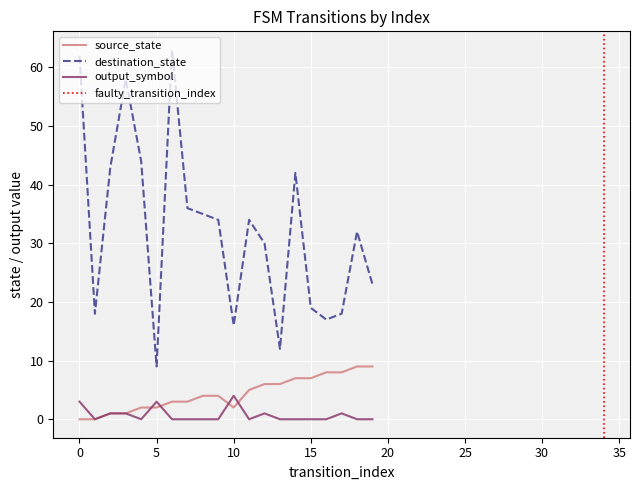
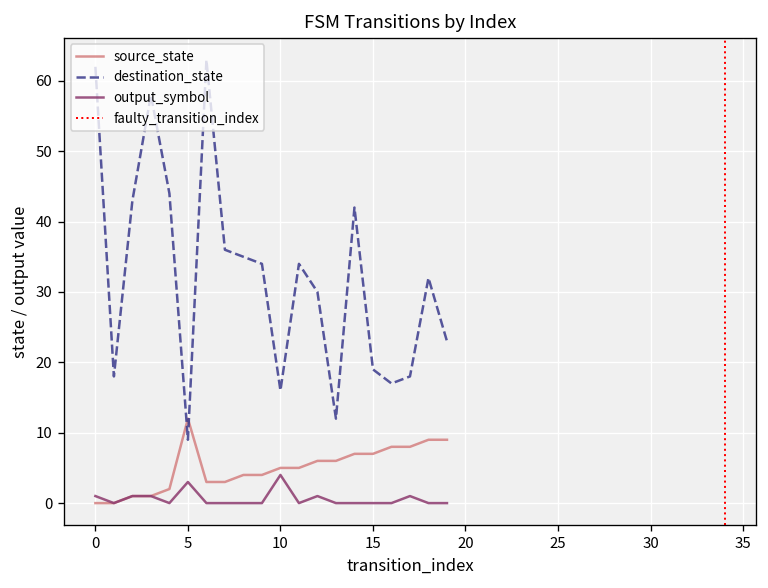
  {
    "source_state": {
      "0": 0,
-     "5": 2,
-     "10": 2,
+     "5": 12,
+     "10": 5,
      "15": 7
    },
    "destination_state": {
      "5": 9,
      "10": 16,
      "15": 19
    },
    "output_symbol": {
-     "0": 3,
+     "0": 1,
      "5": 3,
      "10": 4,
      "15": 0
    }
  }
